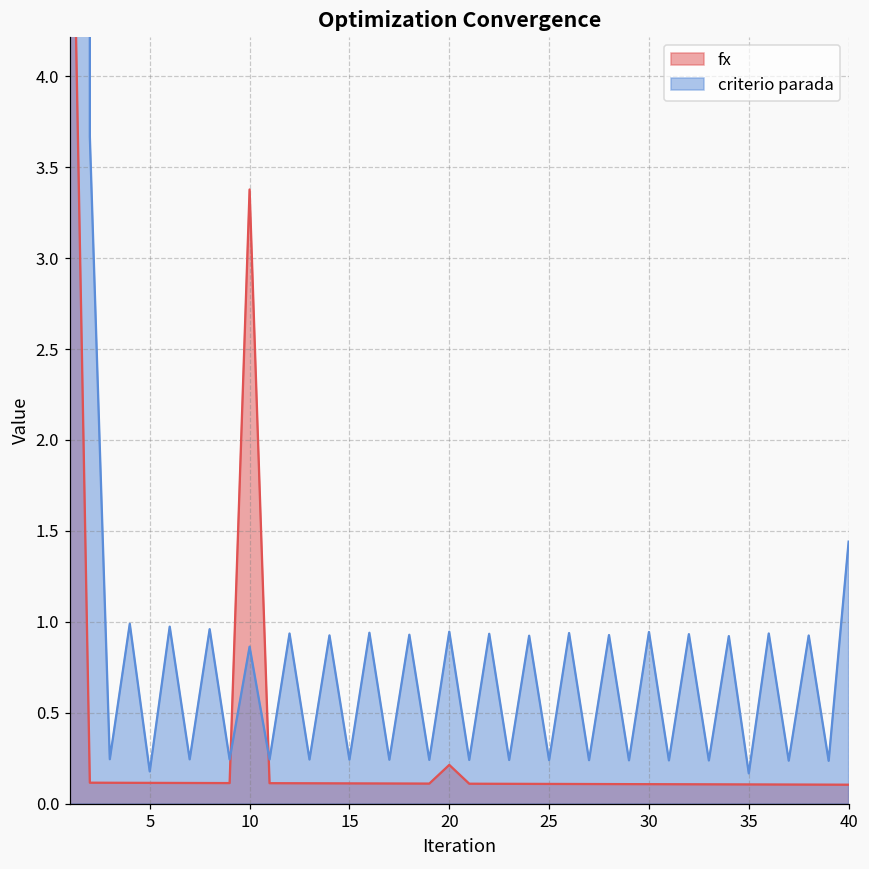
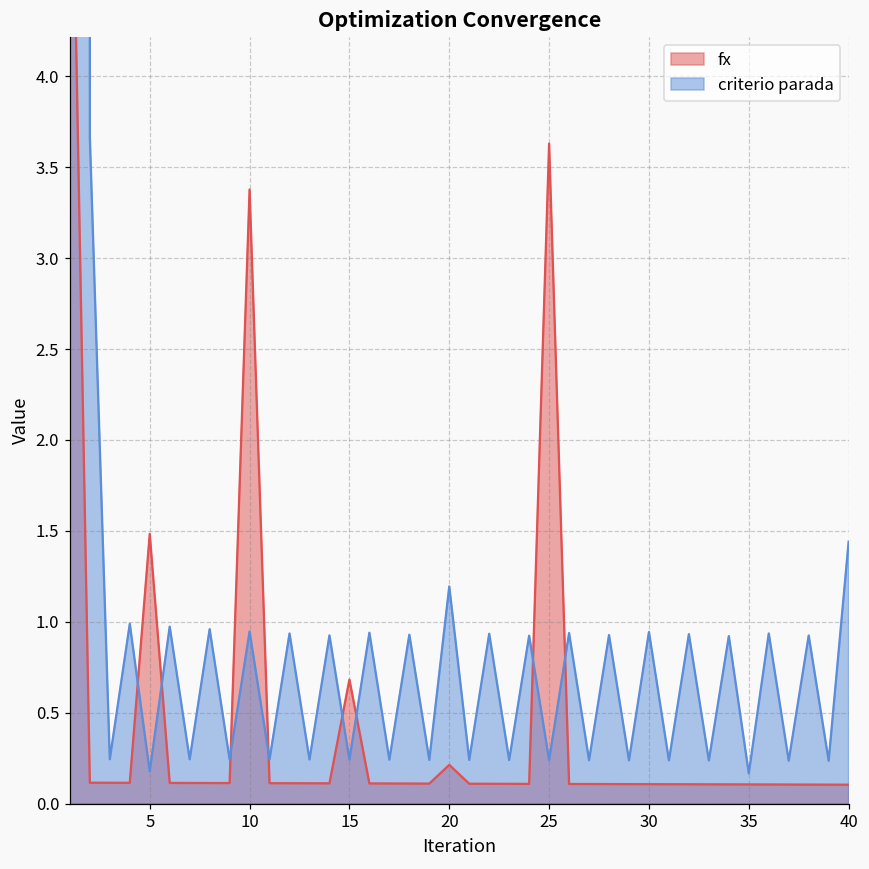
  {
    "fx": {
-     "5": 0.11,
+     "5": 1.48,
      "10": 3.38,
-     "15": 0.11,
+     "15": 0.68,
      "20": 0.21,
-     "25": 0.11,
+     "25": 3.63,
      "30": 0.11,
      "35": 0.11,
      "40": 0.10
    },
    "criterio parada": {
      "5": 0.18,
-     "10": 0.86,
+     "10": 0.95,
      "15": 0.24,
-     "20": 0.95,
+     "20": 1.19,
      "25": 0.24,
      "30": 0.94,
      "35": 0.17,
      "40": 1.44
    }
  }
